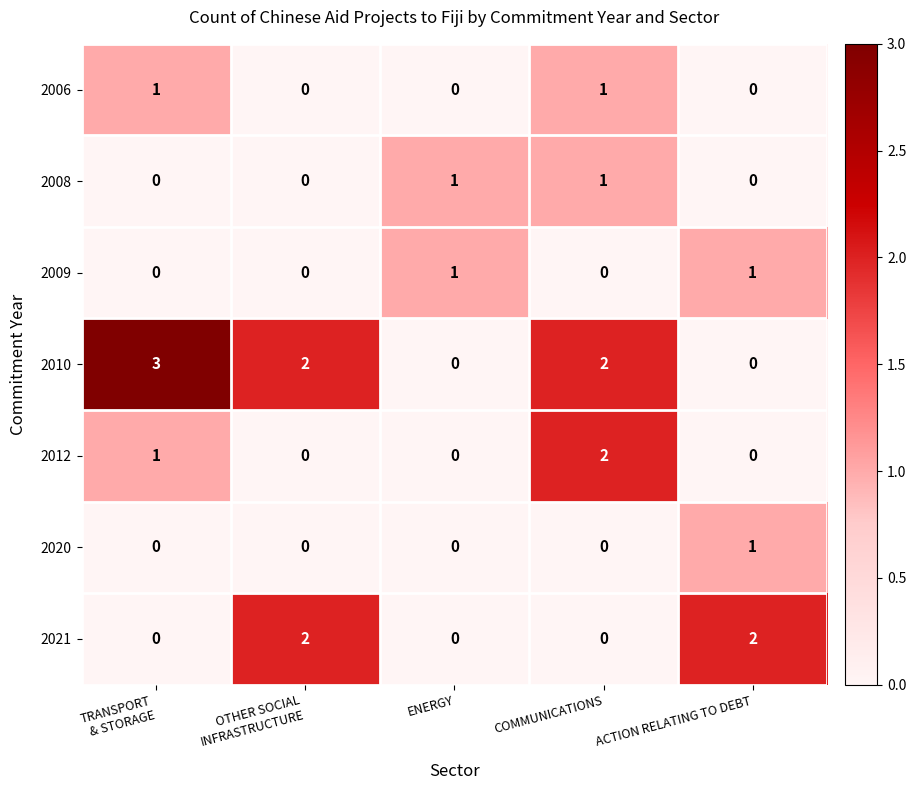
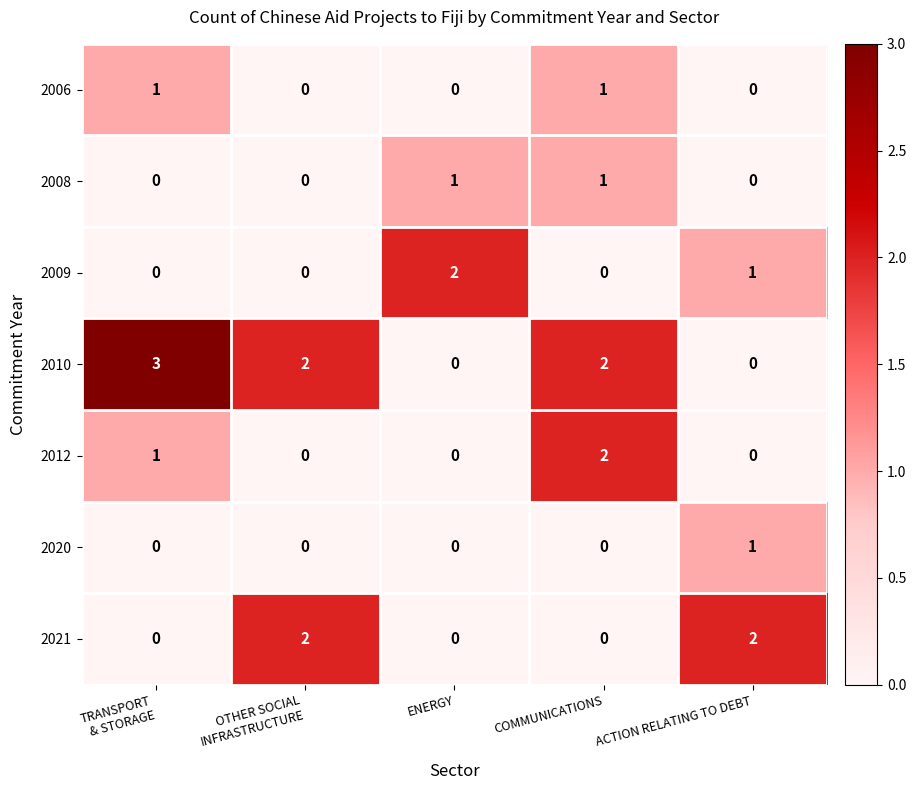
  {
    "2006": {
      "TRANSPORT & STORAGE": 1,
      "OTHER SOCIAL INFRASTRUCTURE": 0,
      "ENERGY": 0,
      "COMMUNICATIONS": 1,
      "ACTION RELATING TO DEBT": 0
    },
    "2008": {
      "TRANSPORT & STORAGE": 0,
      "OTHER SOCIAL INFRASTRUCTURE": 0,
      "ENERGY": 1,
      "COMMUNICATIONS": 1,
      "ACTION RELATING TO DEBT": 0
    },
    "2009": {
      "TRANSPORT & STORAGE": 0,
      "OTHER SOCIAL INFRASTRUCTURE": 0,
-     "ENERGY": 1,
+     "ENERGY": 2,
      "COMMUNICATIONS": 0,
      "ACTION RELATING TO DEBT": 1
    },
    "2010": {
      "TRANSPORT & STORAGE": 3,
      "OTHER SOCIAL INFRASTRUCTURE": 2,
      "ENERGY": 0,
      "COMMUNICATIONS": 2,
      "ACTION RELATING TO DEBT": 0
    },
    "2012": {
      "TRANSPORT & STORAGE": 1,
      "OTHER SOCIAL INFRASTRUCTURE": 0,
      "ENERGY": 0,
      "COMMUNICATIONS": 2,
      "ACTION RELATING TO DEBT": 0
    },
    "2020": {
      "TRANSPORT & STORAGE": 0,
      "OTHER SOCIAL INFRASTRUCTURE": 0,
      "ENERGY": 0,
      "COMMUNICATIONS": 0,
      "ACTION RELATING TO DEBT": 1
    },
    "2021": {
      "TRANSPORT & STORAGE": 0,
      "OTHER SOCIAL INFRASTRUCTURE": 2,
      "ENERGY": 0,
      "COMMUNICATIONS": 0,
      "ACTION RELATING TO DEBT": 2
    }
  }
